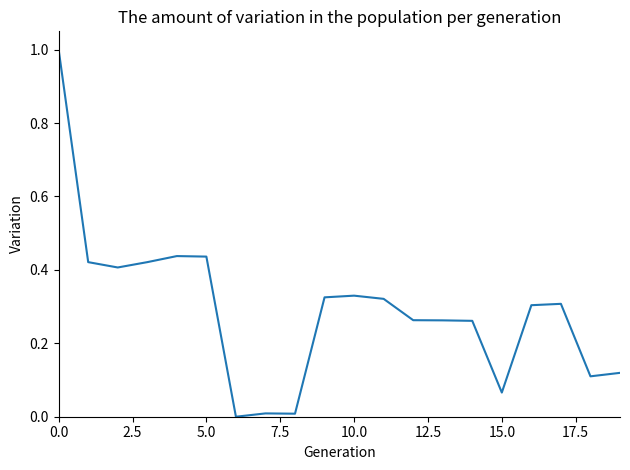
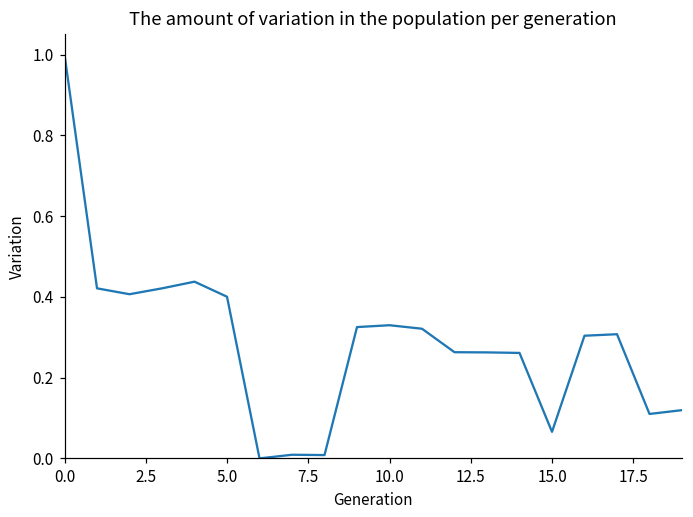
  {
    "0.0": 1.00,
-   "5.0": 0.44,
+   "5.0": 0.40,
    "10.0": 0.33,
    "15.0": 0.07
  }
